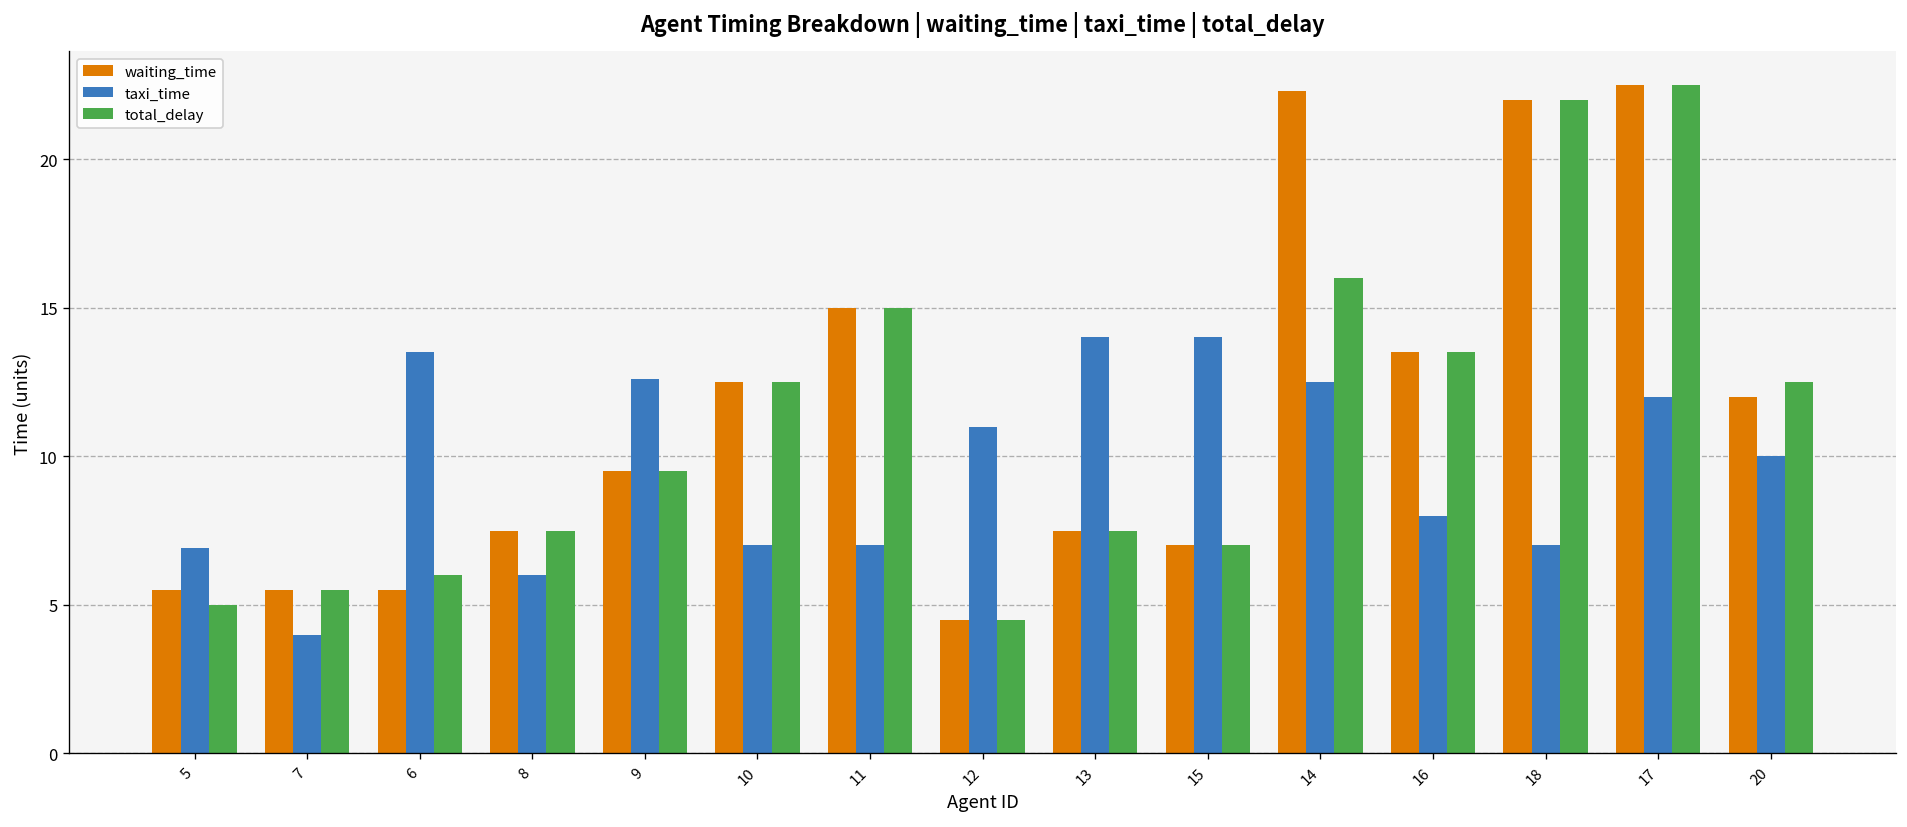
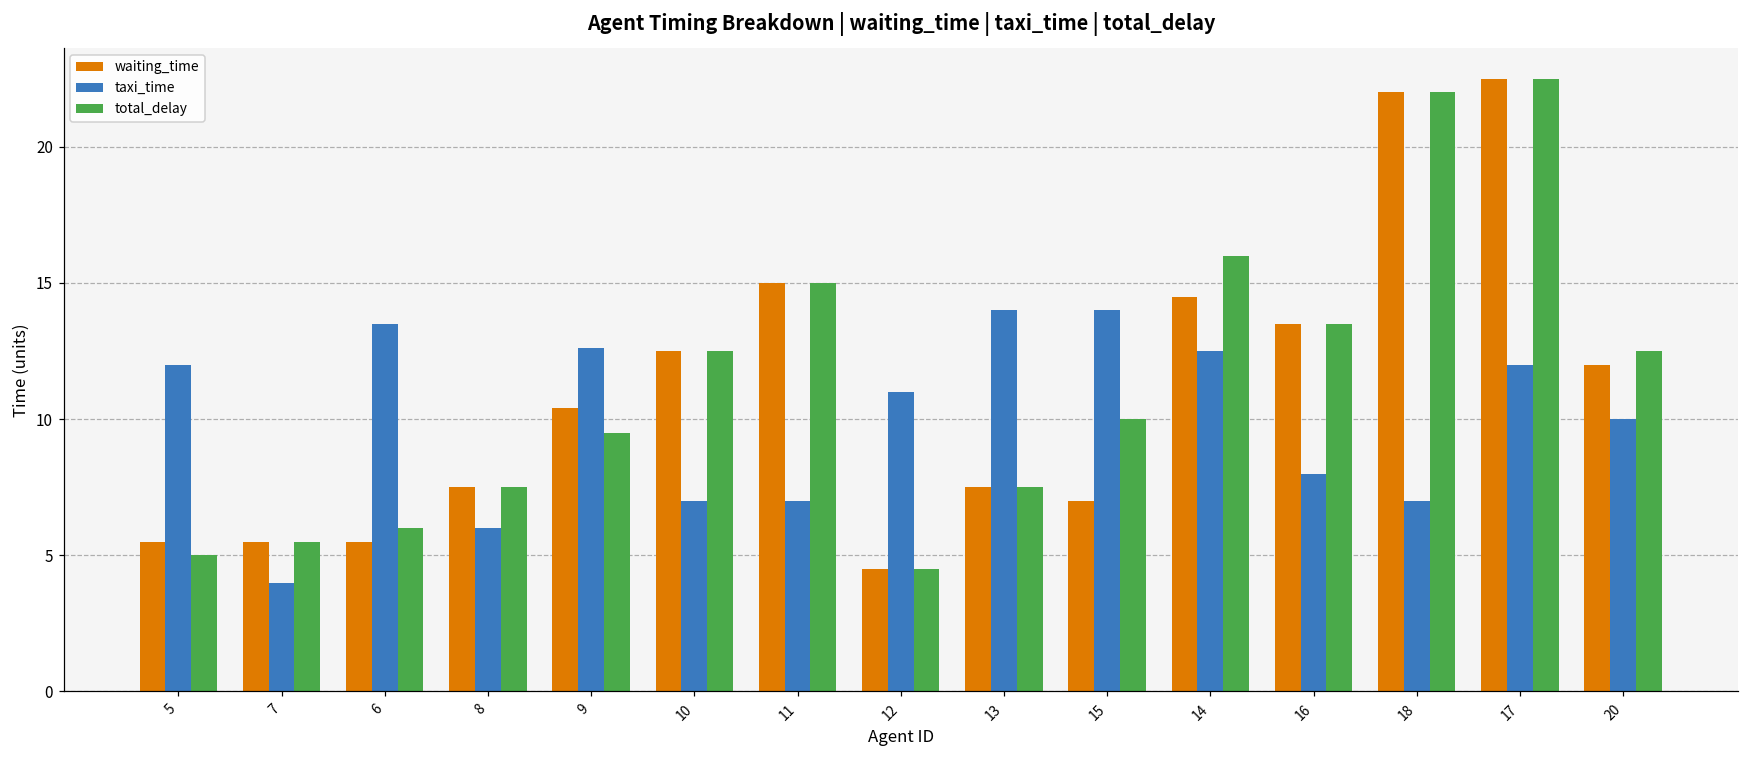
  {
    "waiting_time": {
      "5": 5.5,
      "7": 5.5,
      "6": 5.5,
      "8": 7.5,
-     "9": 9.5,
+     "9": 10.4,
      "10": 12.5,
      "11": 15.0,
      "12": 4.5,
      "13": 7.5,
      "15": 7.0,
-     "14": 22.3,
+     "14": 14.5,
      "16": 13.5,
      "18": 22.0,
      "17": 22.5,
      "20": 12.0
    },
    "taxi_time": {
-     "5": 6.9,
+     "5": 12.0,
      "7": 4.0,
      "6": 13.5,
      "8": 6.0,
      "9": 12.6,
      "10": 7.0,
      "11": 7.0,
      "12": 11.0,
      "13": 14.0,
      "15": 14.0,
      "14": 12.5,
      "16": 8.0,
      "18": 7.0,
      "17": 12.0,
      "20": 10.0
    },
    "total_delay": {
      "5": 5,
      "7": 5.5,
      "6": 6,
      "8": 7.5,
      "9": 9.5,
      "10": 12.5,
      "11": 15,
      "12": 4.5,
      "13": 7.5,
-     "15": 7,
+     "15": 10,
      "14": 16,
      "16": 13.5,
      "18": 22,
      "17": 22.5,
      "20": 12.5
    }
  }
